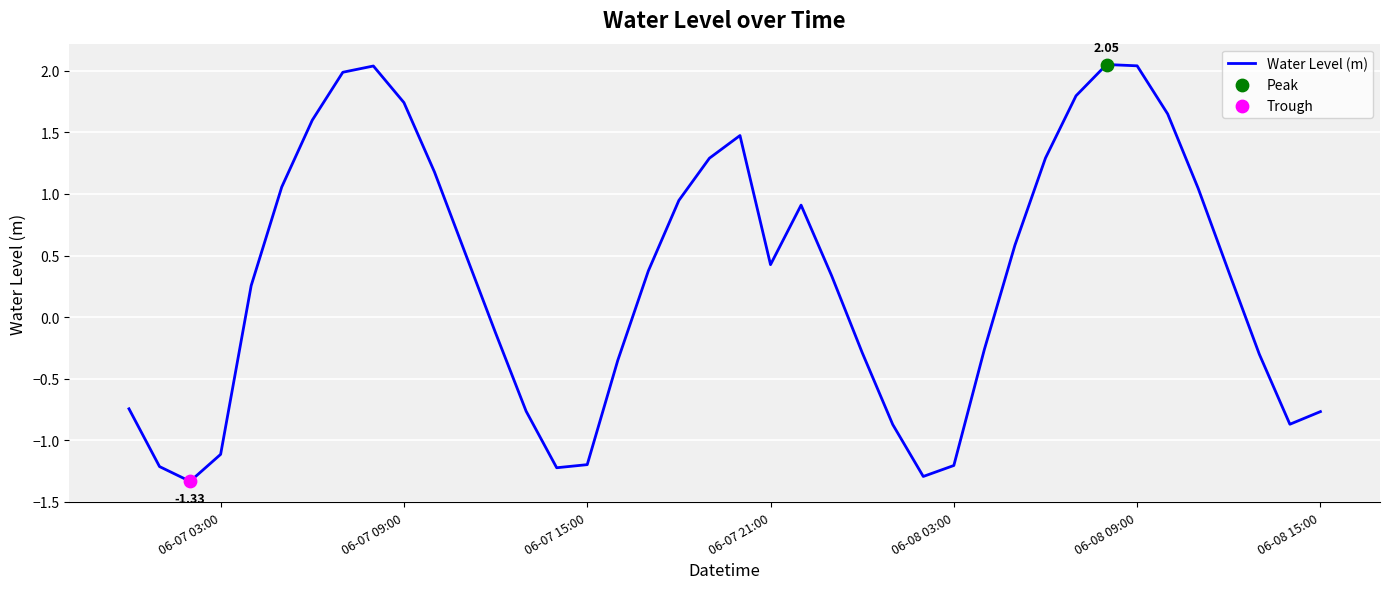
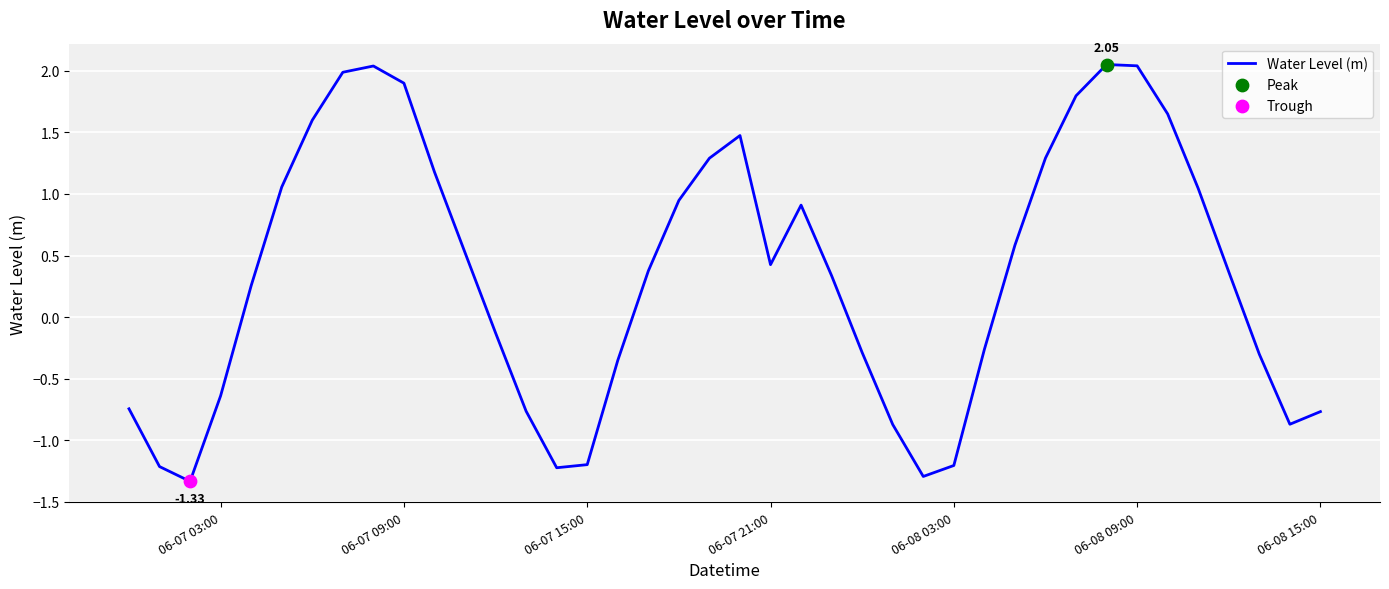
  {
    "Water Level (m)": {
-     "06-07 03:00": -1.12,
-     "06-07 09:00": 1.74,
+     "06-07 03:00": -0.64,
+     "06-07 09:00": 1.90,
      "06-07 15:00": -1.20,
      "06-07 21:00": 0.43,
      "06-08 03:00": -1.21,
      "06-08 09:00": 2.04,
      "06-08 15:00": -0.77
    }
  }
